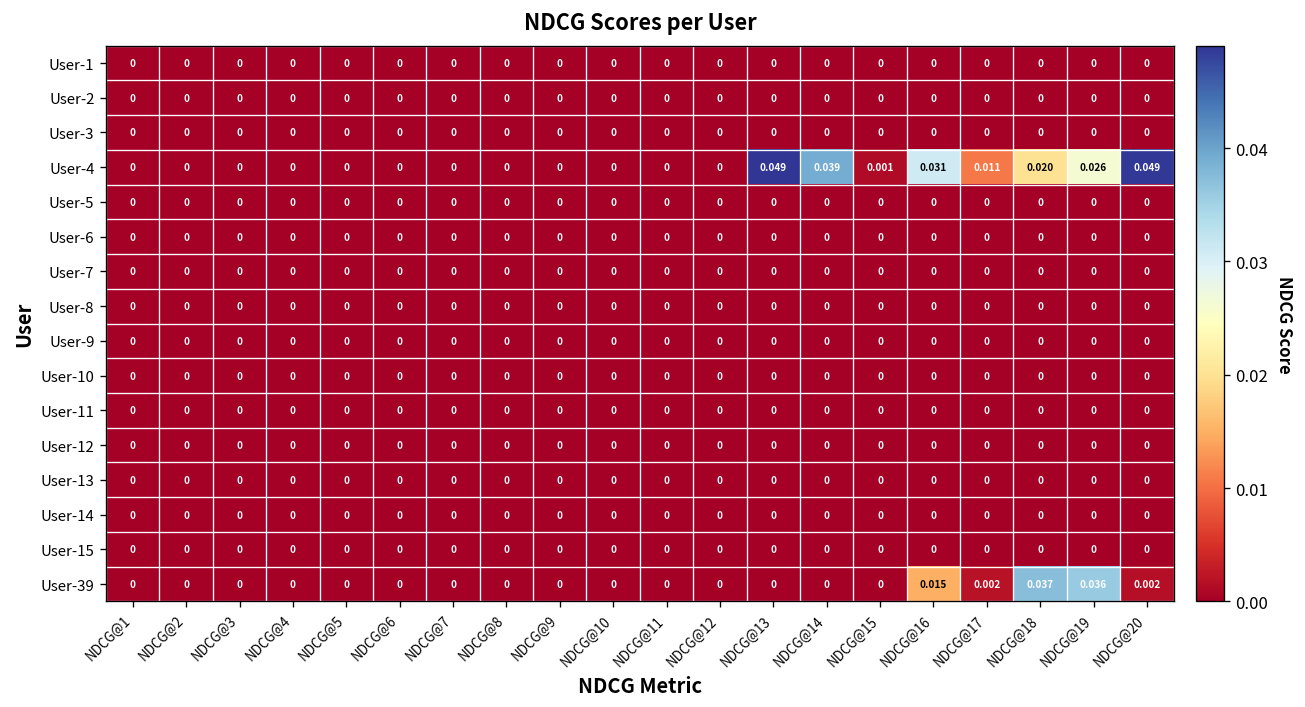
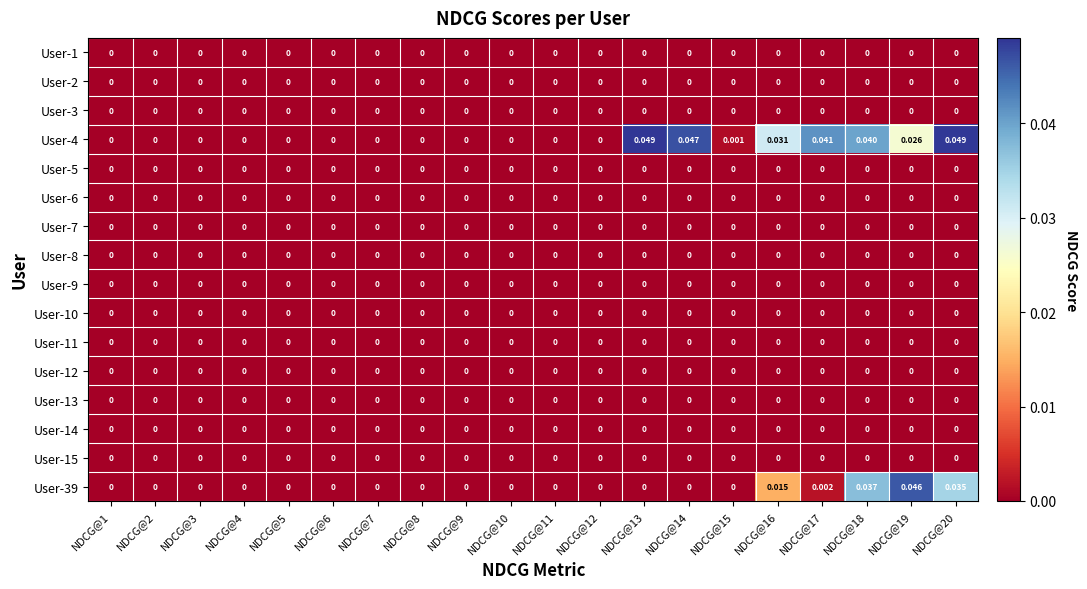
  {
    "User-4": {
      "NDCG@1": 0,
      "NDCG@2": 0,
      "NDCG@3": 0,
      "NDCG@4": 0,
      "NDCG@5": 0,
      "NDCG@6": 0,
      "NDCG@7": 0,
      "NDCG@8": 0,
      "NDCG@9": 0,
      "NDCG@10": 0,
      "NDCG@11": 0,
      "NDCG@12": 0,
      "NDCG@13": 0.049,
-     "NDCG@14": 0.039,
+     "NDCG@14": 0.047,
      "NDCG@15": 0.001,
      "NDCG@16": 0.031,
-     "NDCG@17": 0.011,
-     "NDCG@18": 0.020,
+     "NDCG@17": 0.041,
+     "NDCG@18": 0.040,
      "NDCG@19": 0.026,
      "NDCG@20": 0.049
    },
    "User-39": {
      "NDCG@1": 0,
      "NDCG@2": 0,
      "NDCG@3": 0,
      "NDCG@4": 0,
      "NDCG@5": 0,
      "NDCG@6": 0,
      "NDCG@7": 0,
      "NDCG@8": 0,
      "NDCG@9": 0,
      "NDCG@10": 0,
      "NDCG@11": 0,
      "NDCG@12": 0,
      "NDCG@13": 0,
      "NDCG@14": 0,
      "NDCG@15": 0,
      "NDCG@16": 0.015,
      "NDCG@17": 0.002,
      "NDCG@18": 0.037,
-     "NDCG@19": 0.036,
-     "NDCG@20": 0.002
+     "NDCG@19": 0.046,
+     "NDCG@20": 0.035
    }
  }
